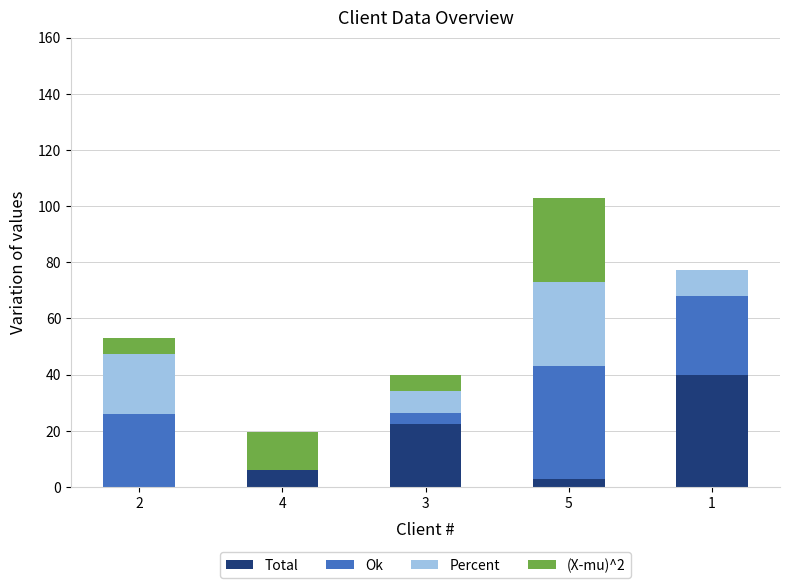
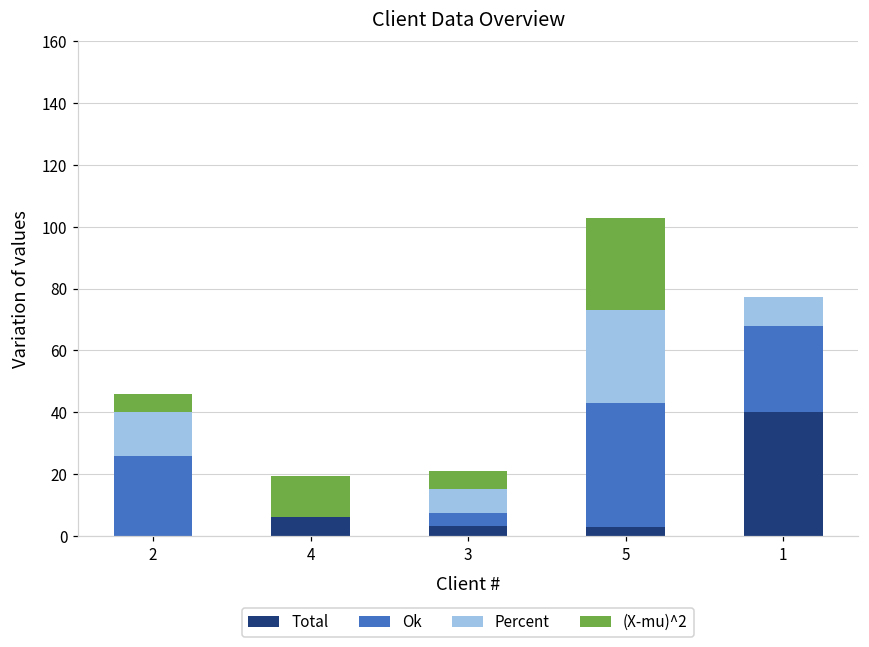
  {
    "Total": {
      "2": 0,
      "4": 6,
-     "3": 22,
+     "3": 3,
      "5": 3,
      "1": 40
    },
    "Ok": {
      "2": 26,
      "4": 0,
      "3": 4,
      "5": 40,
      "1": 28
    },
    "Percent": {
-     "2": 21,
+     "2": 14,
      "4": 0,
      "3": 8,
      "5": 30,
      "1": 9
    },
    "(X-mu)^2": {
      "2": 6,
      "4": 14,
      "3": 6,
      "5": 30,
      "1": 0
    }
  }
